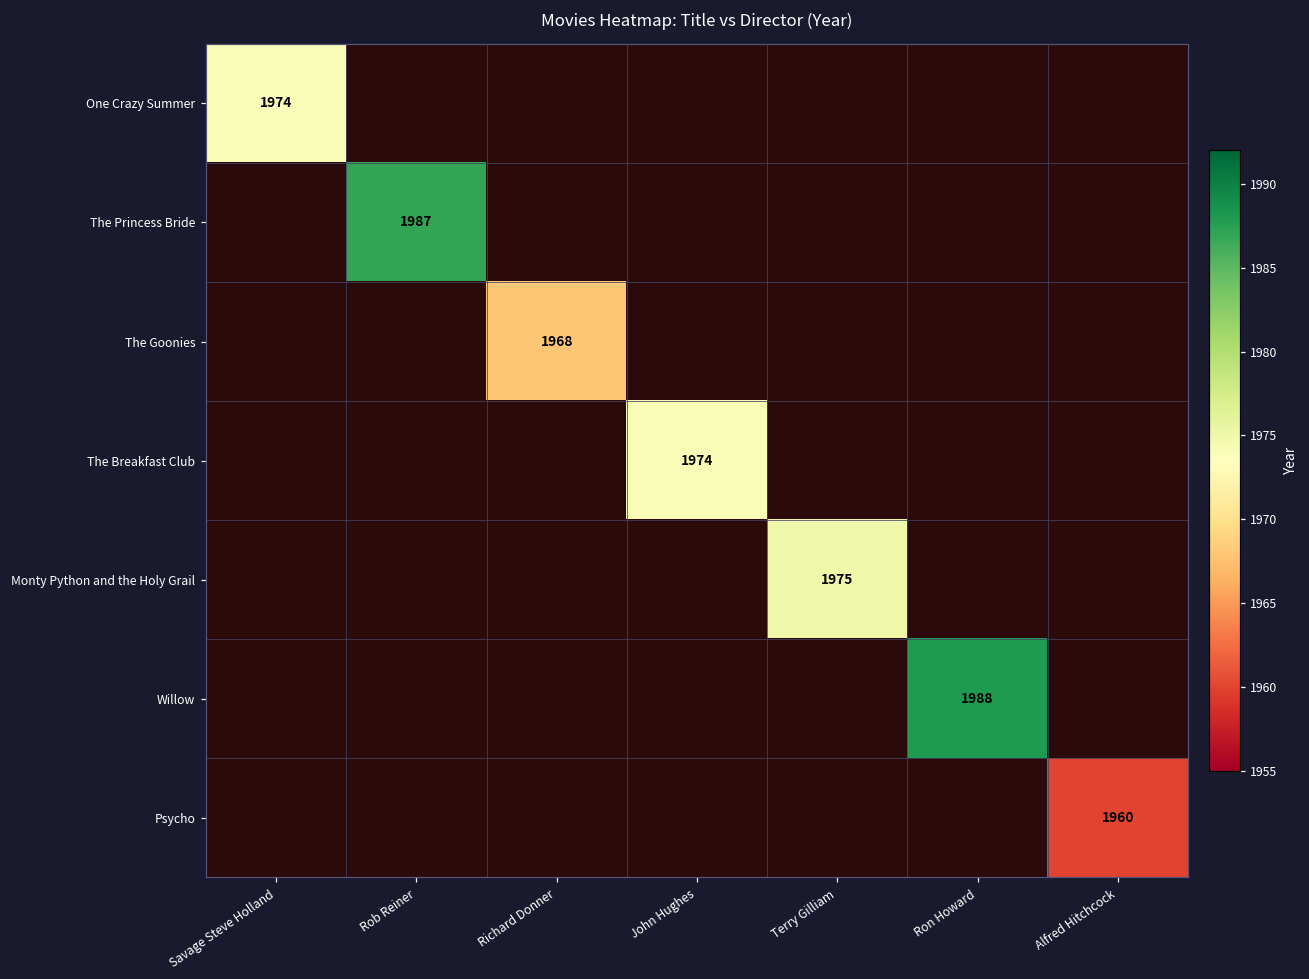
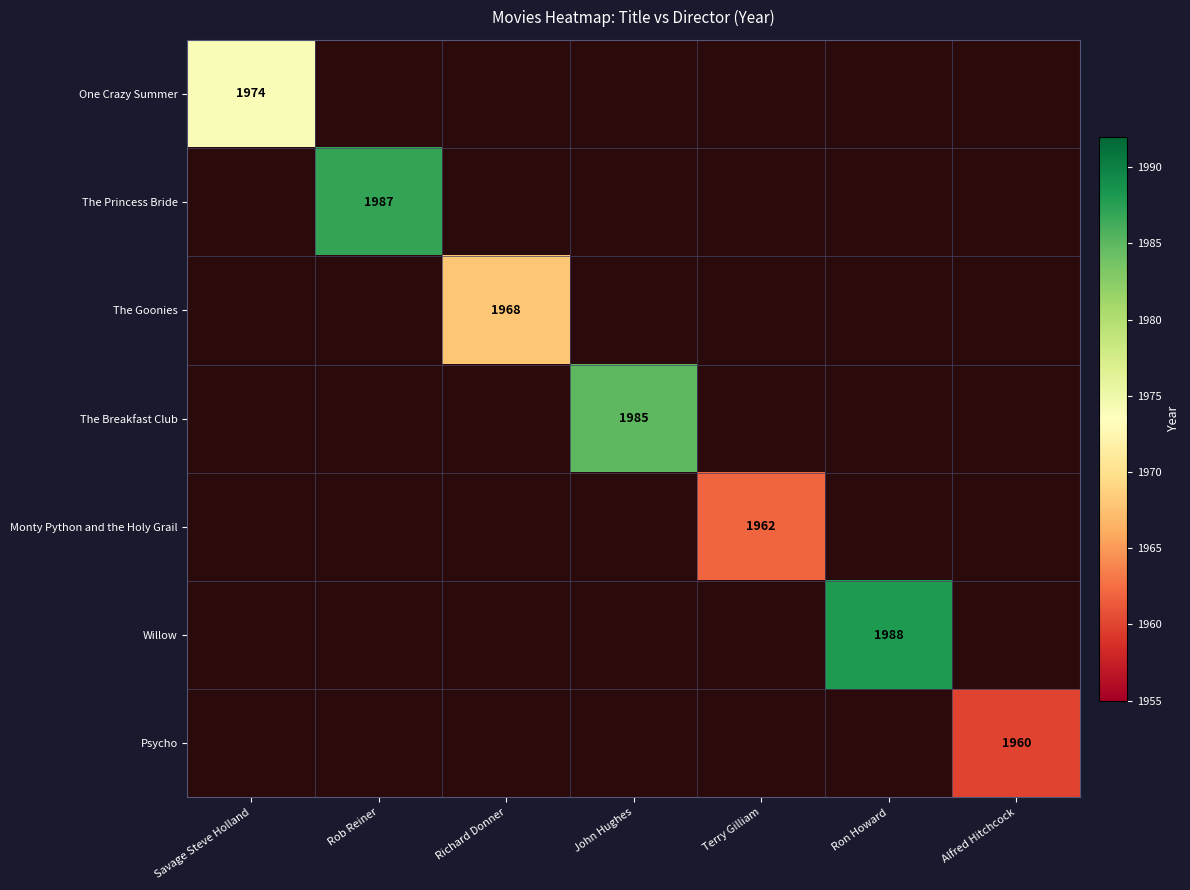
  {
    "One Crazy Summer": {
      "Savage Steve Holland": 1974
    },
    "The Princess Bride": {
      "Rob Reiner": 1987
    },
    "The Goonies": {
      "Richard Donner": 1968
    },
    "The Breakfast Club": {
-     "John Hughes": 1974
+     "John Hughes": 1985
    },
    "Monty Python and the Holy Grail": {
-     "Terry Gilliam": 1975
+     "Terry Gilliam": 1962
    },
    "Willow": {
      "Ron Howard": 1988
    },
    "Psycho": {
      "Alfred Hitchcock": 1960
    }
  }
